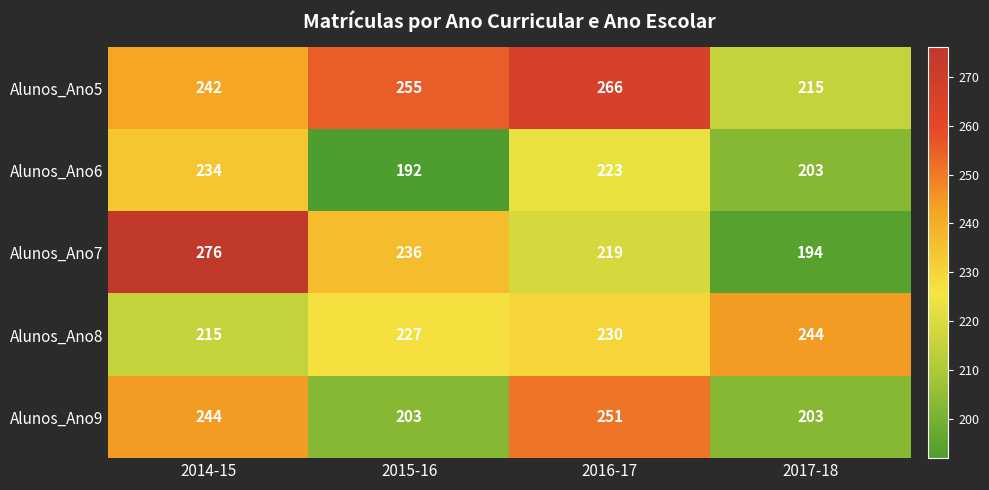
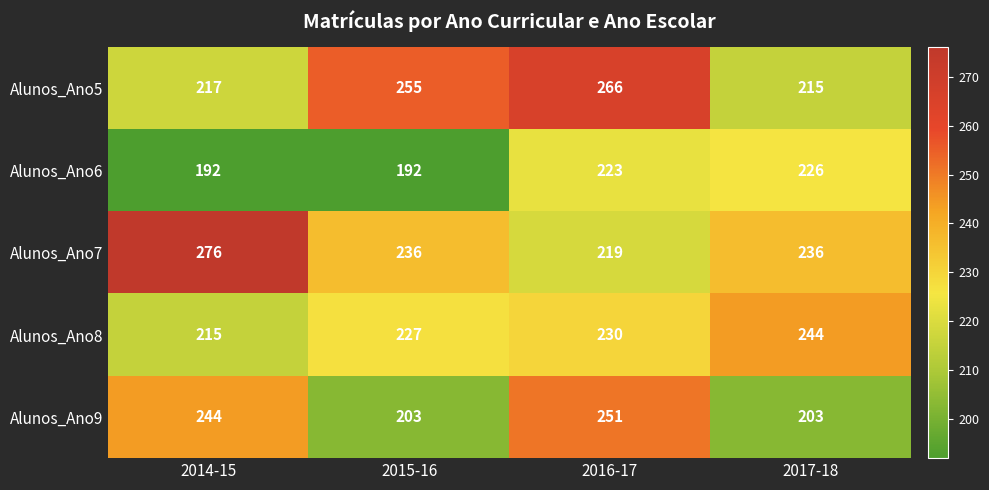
  {
    "Alunos_Ano5": {
-     "2014-15": 242,
+     "2014-15": 217,
      "2015-16": 255,
      "2016-17": 266,
      "2017-18": 215
    },
    "Alunos_Ano6": {
-     "2014-15": 234,
+     "2014-15": 192,
      "2015-16": 192,
      "2016-17": 223,
-     "2017-18": 203
+     "2017-18": 226
    },
    "Alunos_Ano7": {
      "2014-15": 276,
      "2015-16": 236,
      "2016-17": 219,
-     "2017-18": 194
+     "2017-18": 236
    },
    "Alunos_Ano8": {
      "2014-15": 215,
      "2015-16": 227,
      "2016-17": 230,
      "2017-18": 244
    },
    "Alunos_Ano9": {
      "2014-15": 244,
      "2015-16": 203,
      "2016-17": 251,
      "2017-18": 203
    }
  }
